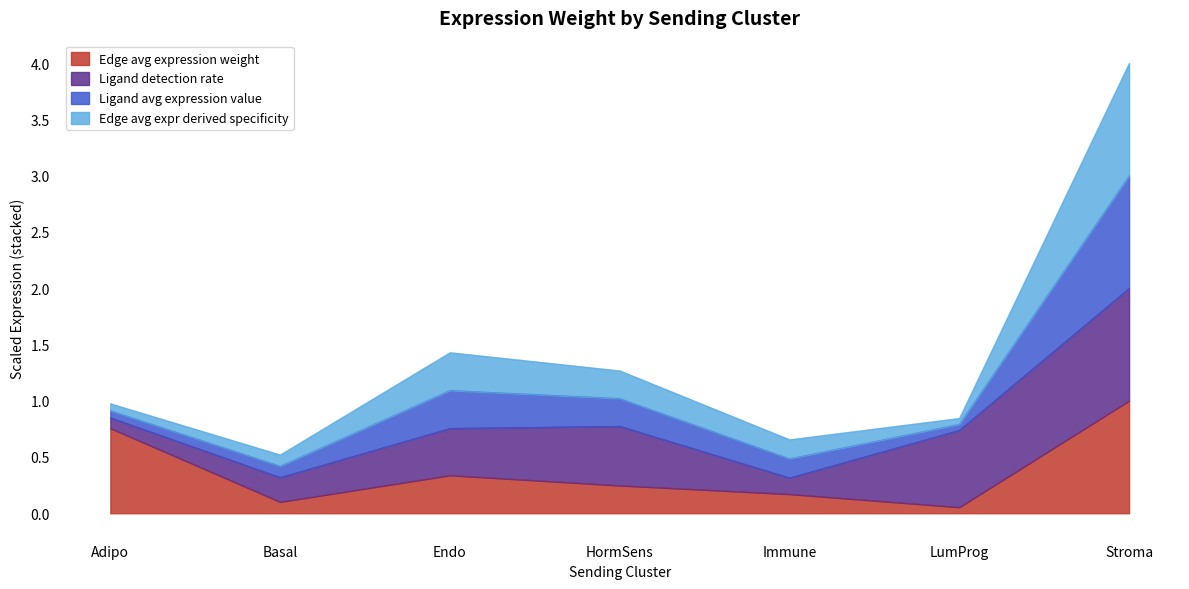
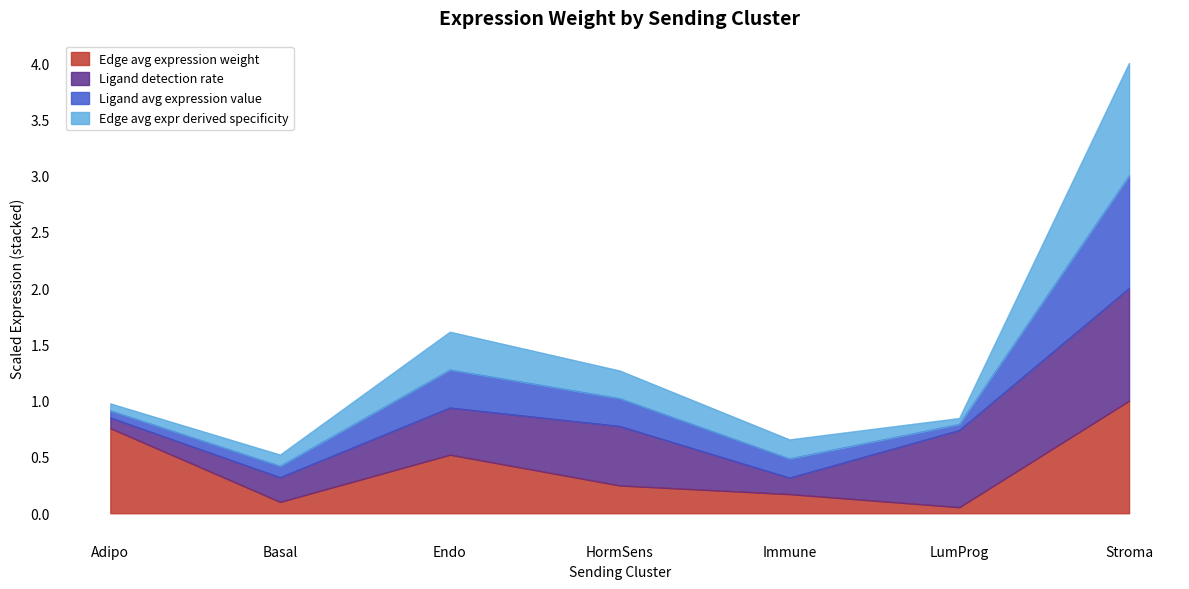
  {
    "Edge avg expression weight": {
      "Adipo": 0.76,
      "Basal": 0.10,
-     "Endo": 0.34,
+     "Endo": 0.52,
      "HormSens": 0.25,
      "Immune": 0.17,
      "LumProg": 0.05,
      "Stroma": 1.00
    },
    "Ligand detection rate": {
      "Adipo": 0.09,
      "Basal": 0.22,
      "Endo": 0.42,
      "HormSens": 0.53,
      "Immune": 0.15,
      "LumProg": 0.68,
      "Stroma": 1.00
    },
    "Ligand avg expression value": {
      "Adipo": 0.06,
      "Basal": 0.10,
      "Endo": 0.34,
      "HormSens": 0.25,
      "Immune": 0.17,
      "LumProg": 0.05,
      "Stroma": 1.00
    },
    "Edge avg expr derived specificity": {
      "Adipo": 0.06,
      "Basal": 0.10,
      "Endo": 0.34,
      "HormSens": 0.25,
      "Immune": 0.17,
      "LumProg": 0.05,
      "Stroma": 1.00
    }
  }
